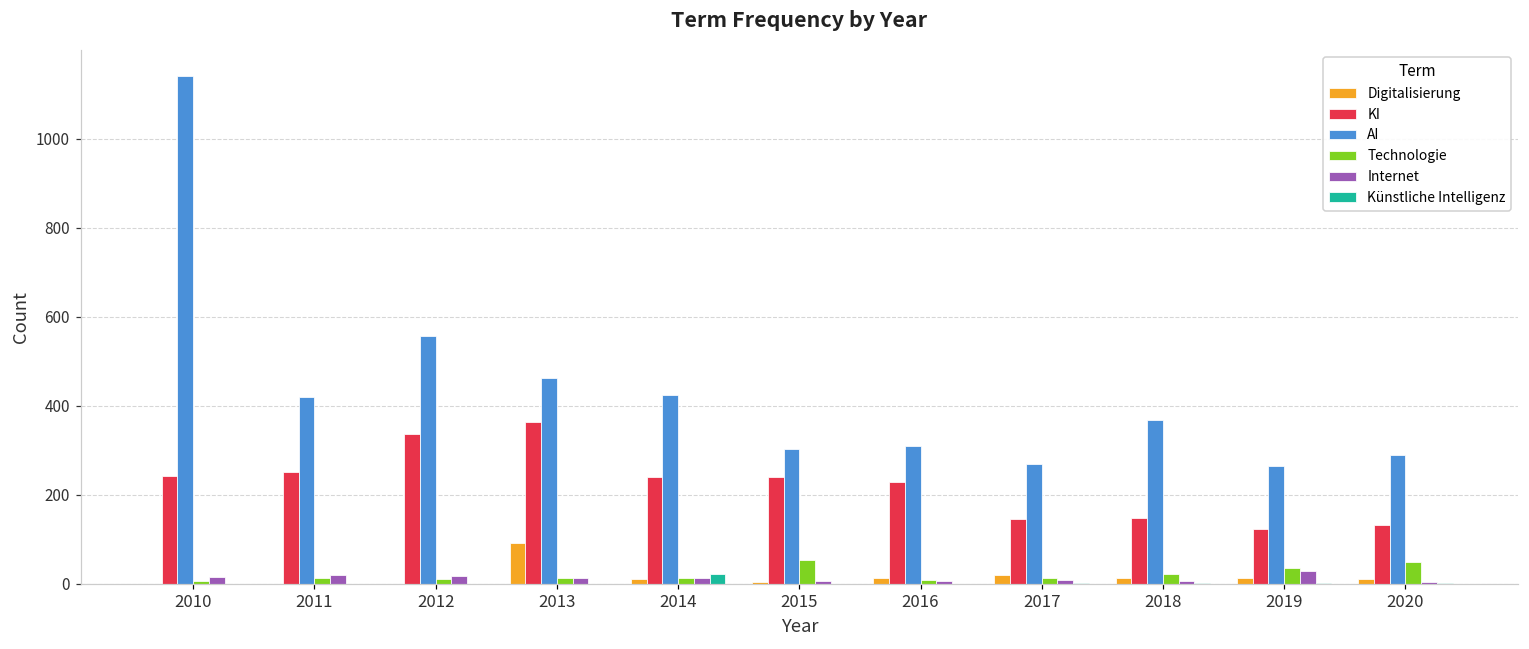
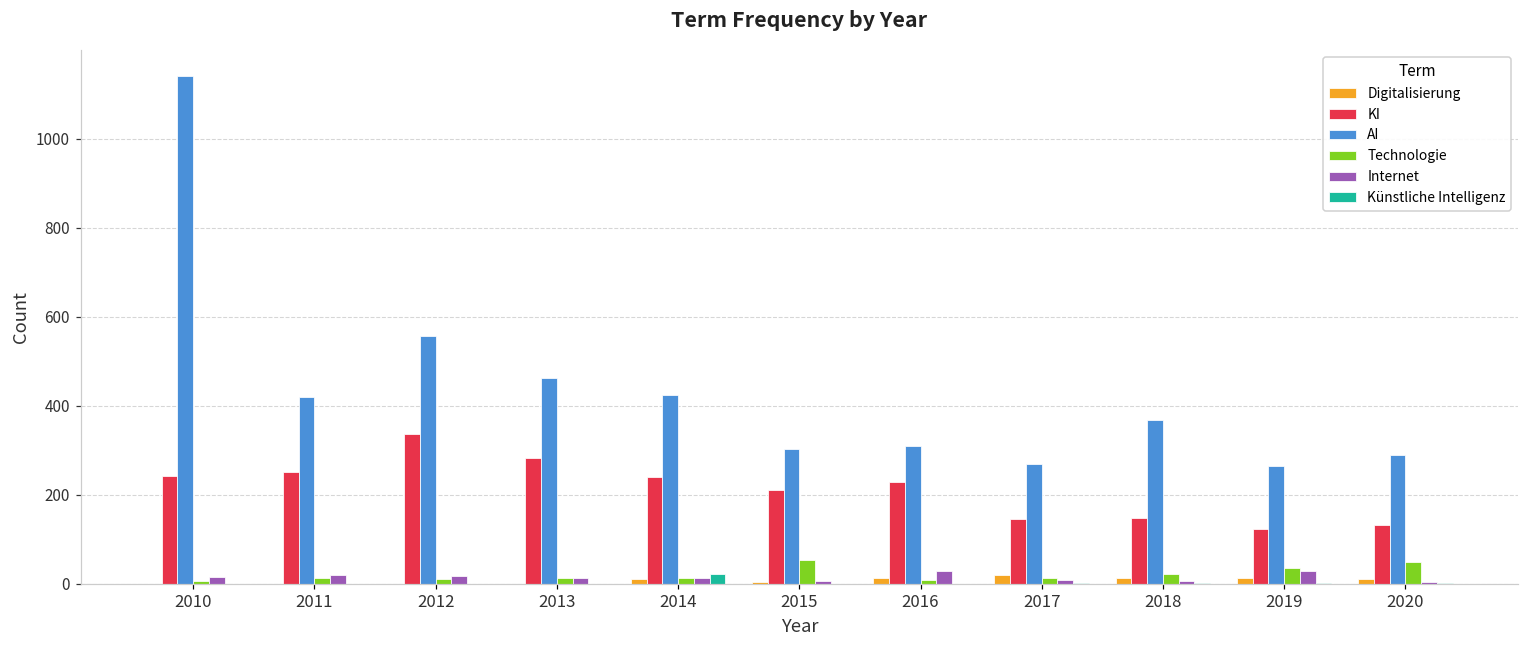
  {
    "Digitalisierung": {
      "2010": 0,
      "2011": 0,
      "2012": 0,
-     "2013": 90,
+     "2013": 0,
      "2014": 10,
      "2016": 10,
      "2017": 20,
      "2018": 10,
      "2019": 10,
      "2020": 10
    },
    "KI": {
      "2010": 240,
      "2011": 250,
      "2012": 340,
-     "2013": 360,
+     "2013": 280,
      "2014": 240,
-     "2015": 240,
+     "2015": 210,
      "2016": 230,
      "2017": 150,
      "2018": 150,
      "2019": 120,
      "2020": 130
    },
    "AI": {
      "2010": 1140,
      "2011": 420,
      "2012": 560,
      "2013": 460,
      "2014": 420,
      "2015": 300,
      "2016": 310,
      "2017": 270,
      "2018": 370,
      "2019": 270,
      "2020": 290
    },
    "Technologie": {
      "2010": 10,
      "2011": 10,
      "2012": 10,
      "2013": 10,
      "2014": 10,
      "2015": 50,
      "2016": 10,
      "2017": 10,
      "2018": 20,
      "2019": 40,
      "2020": 50
    },
    "Internet": {
      "2010": 20,
      "2011": 20,
      "2012": 20,
      "2013": 10,
      "2014": 10,
-     "2016": 10,
+     "2016": 30,
      "2017": 10,
      "2018": 10,
      "2019": 30
    },
    "Künstliche Intelligenz": {
      "2010": 0,
      "2011": 0,
      "2012": 0,
      "2013": 0,
      "2014": 20,
      "2015": 0,
      "2016": 0
    }
  }
